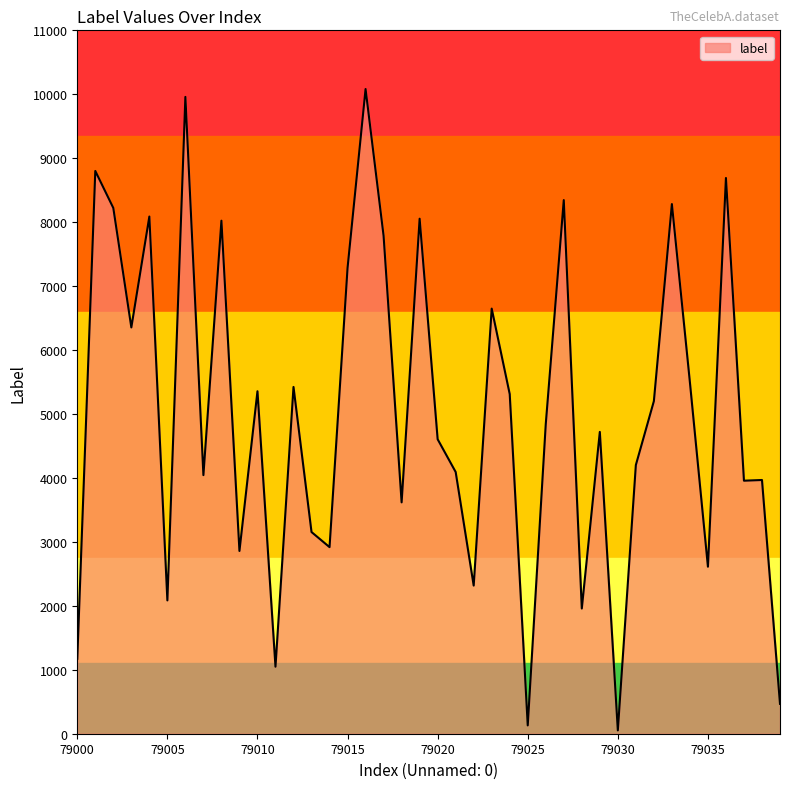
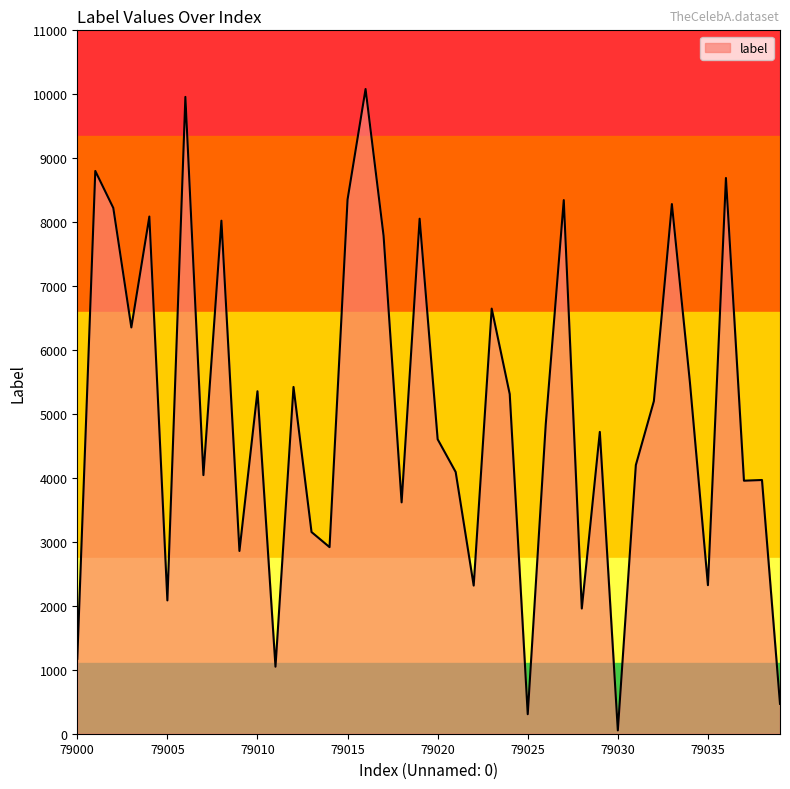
  {
    "79000": 1200,
    "79005": 2100,
    "79010": 5400,
-   "79015": 7300,
+   "79015": 8400,
    "79020": 4600,
-   "79025": 100,
+   "79025": 300,
    "79030": 100,
-   "79035": 2600
+   "79035": 2300
  }
